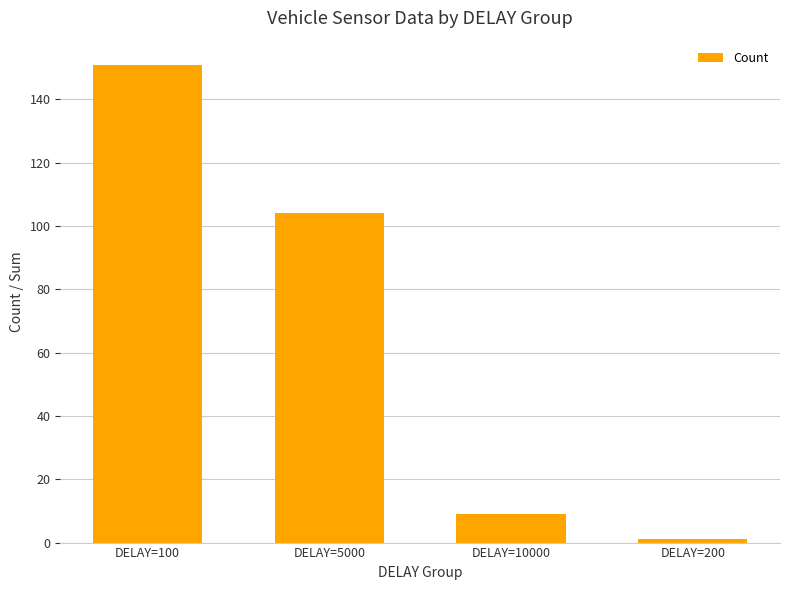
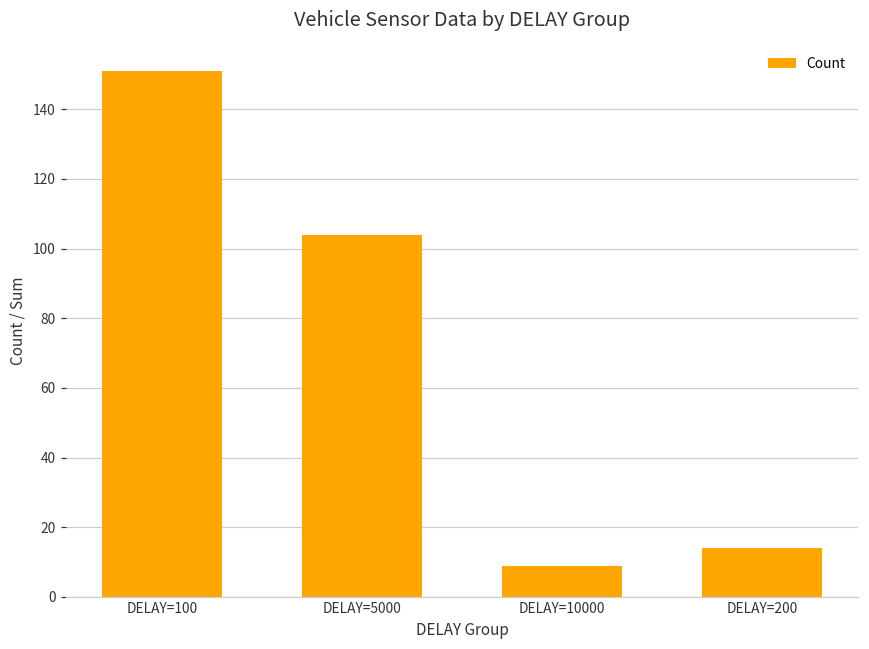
  {
    "DELAY=100": 151,
    "DELAY=5000": 104,
    "DELAY=10000": 9,
-   "DELAY=200": 1
+   "DELAY=200": 14
  }
